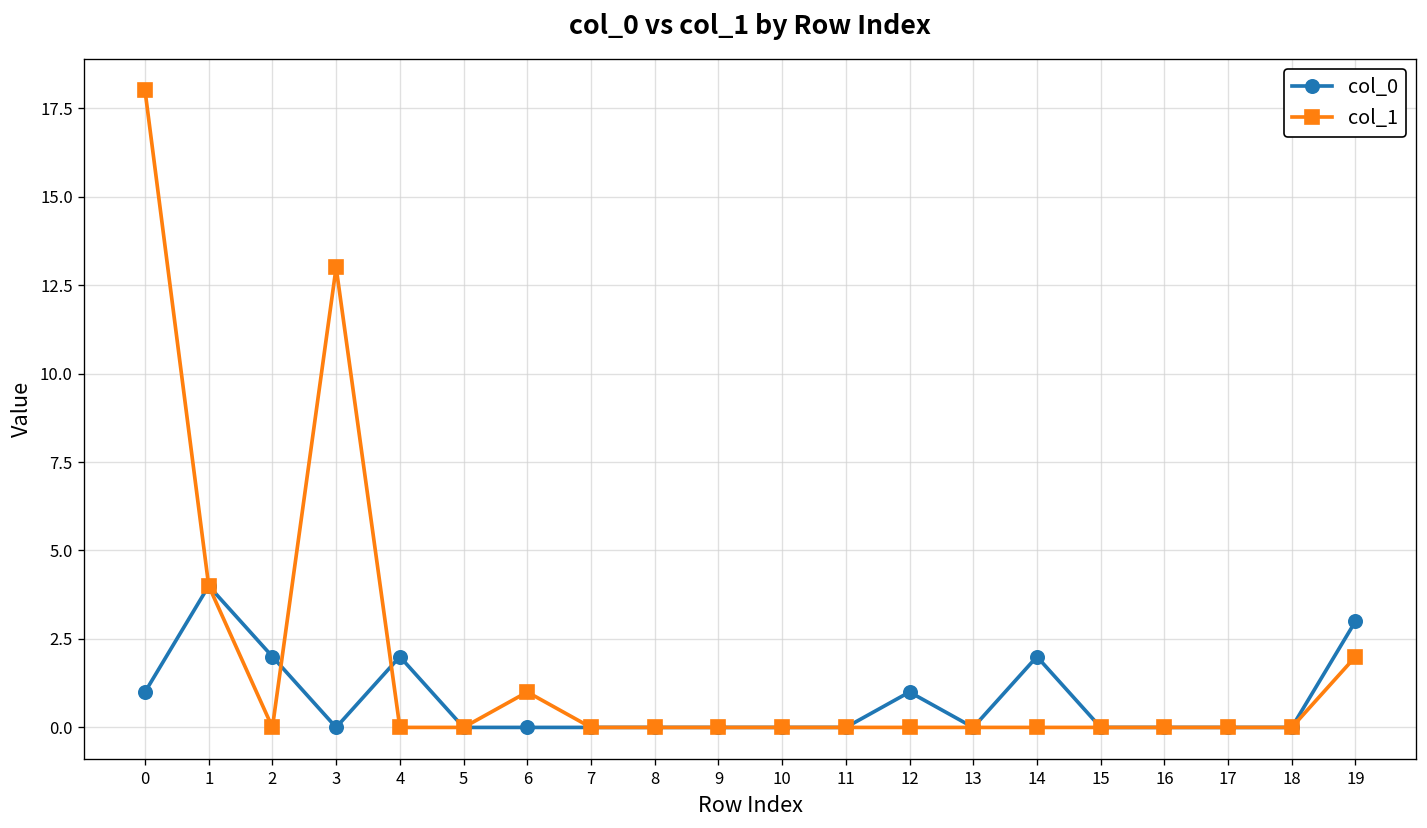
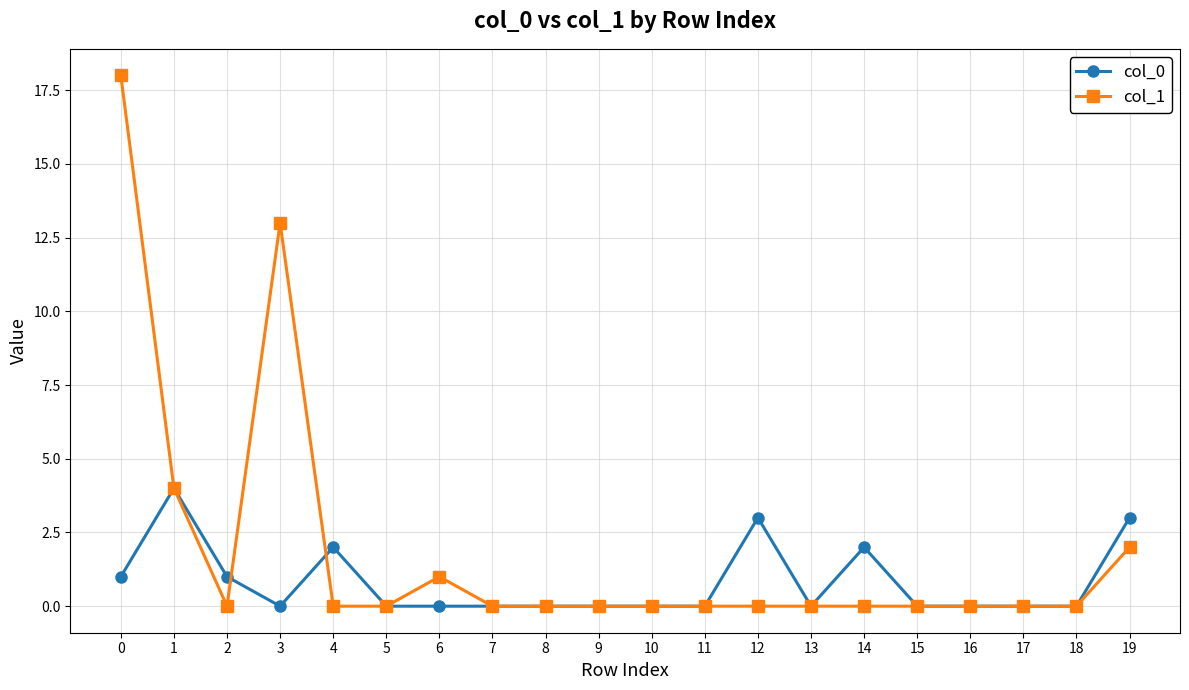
  {
    "col_0": {
      "0": 1,
-     "2": 2,
+     "2": 1,
      "3": 0,
      "4": 2,
      "6": 0,
-     "12": 1,
+     "12": 3,
      "14": 2,
      "19": 3
    },
    "col_1": {
      "0": 18,
      "2": 0,
      "3": 13,
      "4": 0,
      "6": 1,
      "12": 0,
      "14": 0,
      "19": 2
    }
  }
